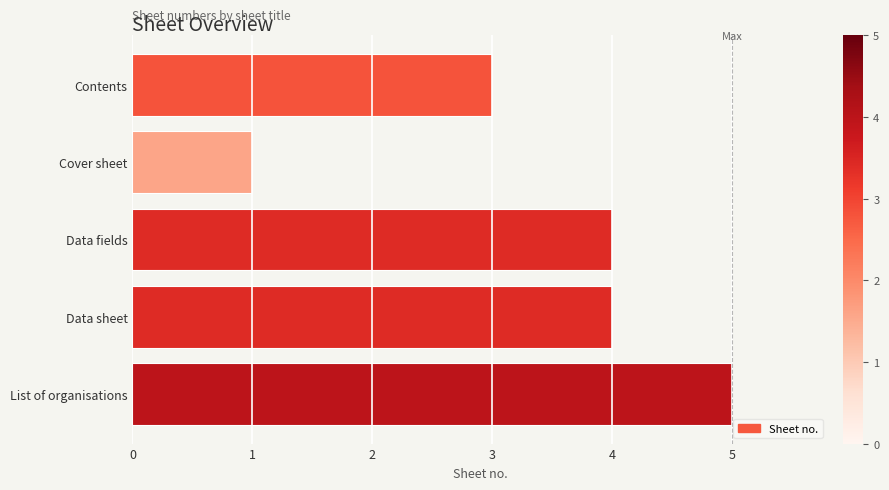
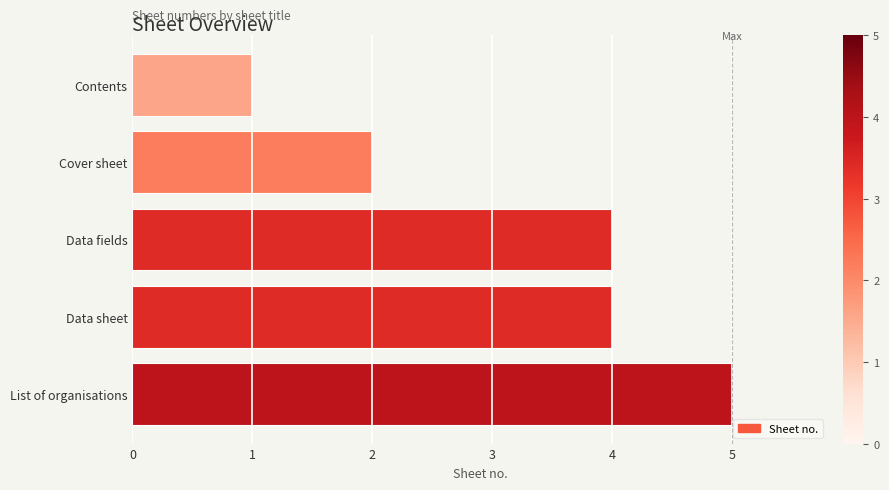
  {
-   "Contents": 3,
-   "Cover sheet": 1,
+   "Contents": 1,
+   "Cover sheet": 2,
    "Data fields": 4,
    "Data sheet": 4,
    "List of organisations": 5
  }
